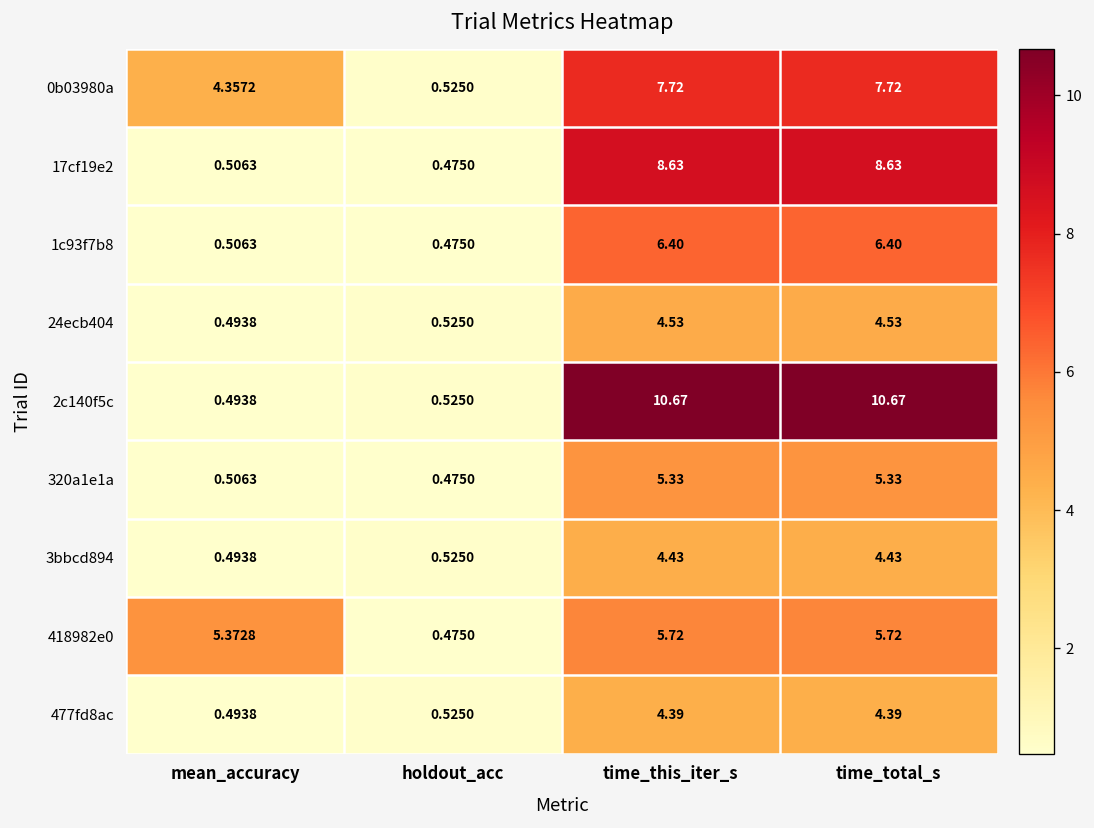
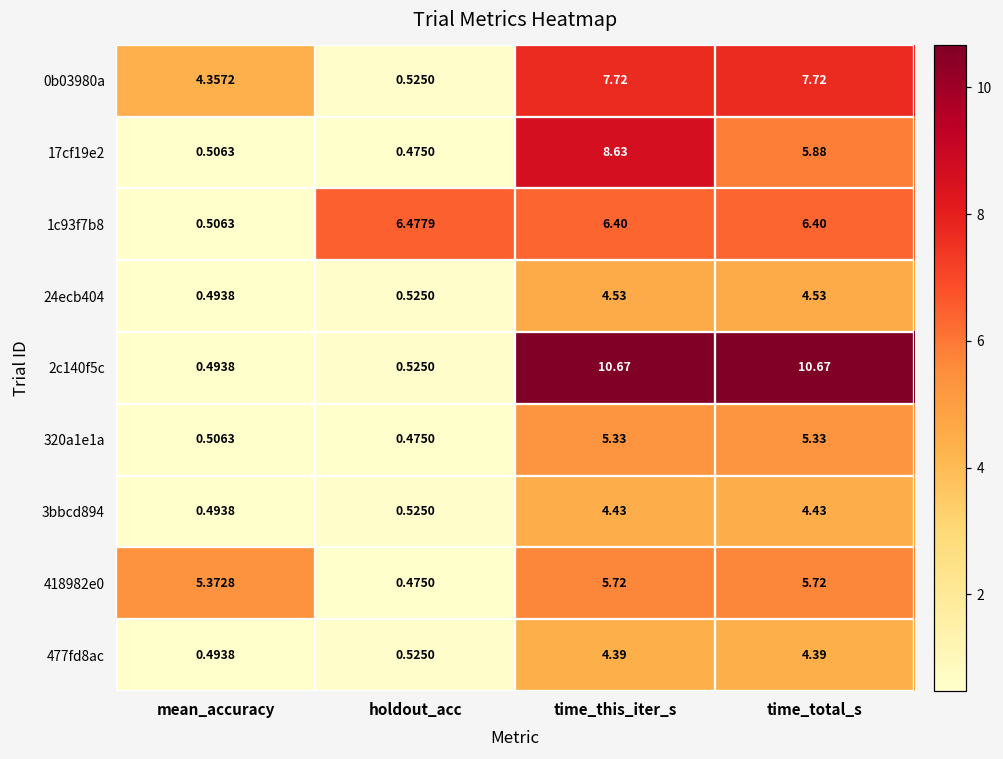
  {
    "0b03980a": {
      "mean_accuracy": 4.3572,
      "holdout_acc": 0.5250,
      "time_this_iter_s": 7.72,
      "time_total_s": 7.72
    },
    "17cf19e2": {
      "mean_accuracy": 0.5063,
      "holdout_acc": 0.4750,
      "time_this_iter_s": 8.63,
-     "time_total_s": 8.63
+     "time_total_s": 5.88
    },
    "1c93f7b8": {
      "mean_accuracy": 0.5063,
-     "holdout_acc": 0.4750,
+     "holdout_acc": 6.4779,
      "time_this_iter_s": 6.40,
      "time_total_s": 6.40
    },
    "24ecb404": {
      "mean_accuracy": 0.4938,
      "holdout_acc": 0.5250,
      "time_this_iter_s": 4.53,
      "time_total_s": 4.53
    },
    "2c140f5c": {
      "mean_accuracy": 0.4938,
      "holdout_acc": 0.5250,
      "time_this_iter_s": 10.67,
      "time_total_s": 10.67
    },
    "320a1e1a": {
      "mean_accuracy": 0.5063,
      "holdout_acc": 0.4750,
      "time_this_iter_s": 5.33,
      "time_total_s": 5.33
    },
    "3bbcd894": {
      "mean_accuracy": 0.4938,
      "holdout_acc": 0.5250,
      "time_this_iter_s": 4.43,
      "time_total_s": 4.43
    },
    "418982e0": {
      "mean_accuracy": 5.3728,
      "holdout_acc": 0.4750,
      "time_this_iter_s": 5.72,
      "time_total_s": 5.72
    },
    "477fd8ac": {
      "mean_accuracy": 0.4938,
      "holdout_acc": 0.5250,
      "time_this_iter_s": 4.39,
      "time_total_s": 4.39
    }
  }
